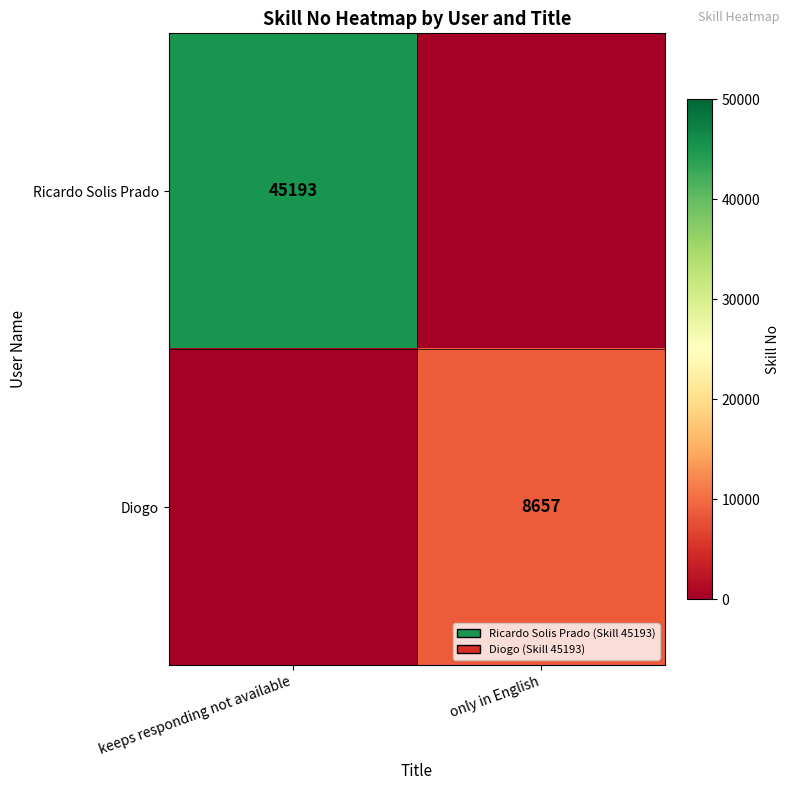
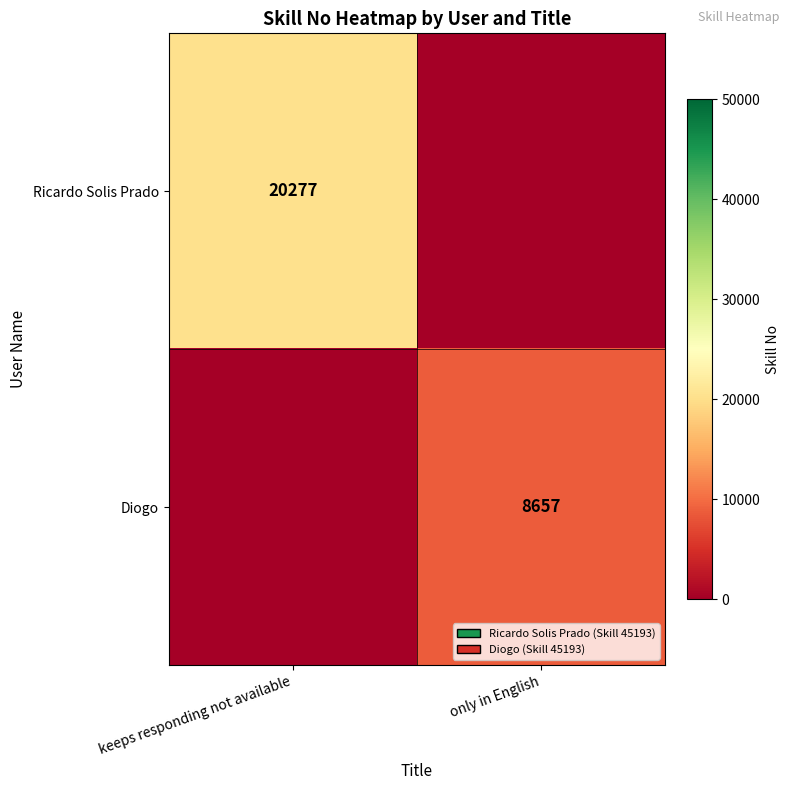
  {
    "Ricardo Solis Prado": {
-     "keeps responding not available": 45193
+     "keeps responding not available": 20277
    },
    "Diogo": {
      "only in English": 8657
    }
  }
